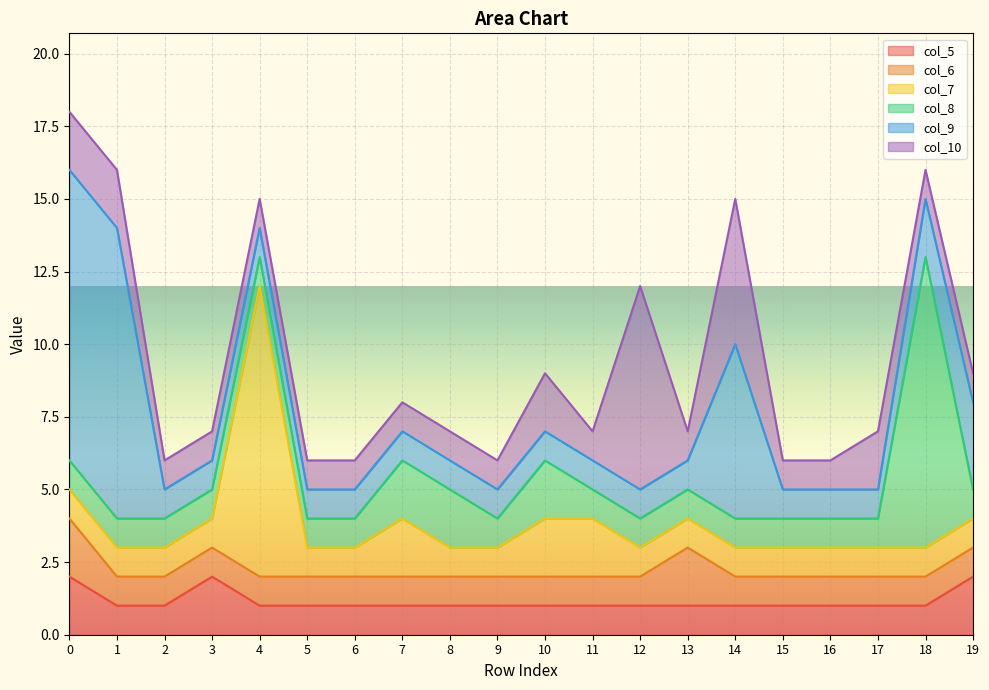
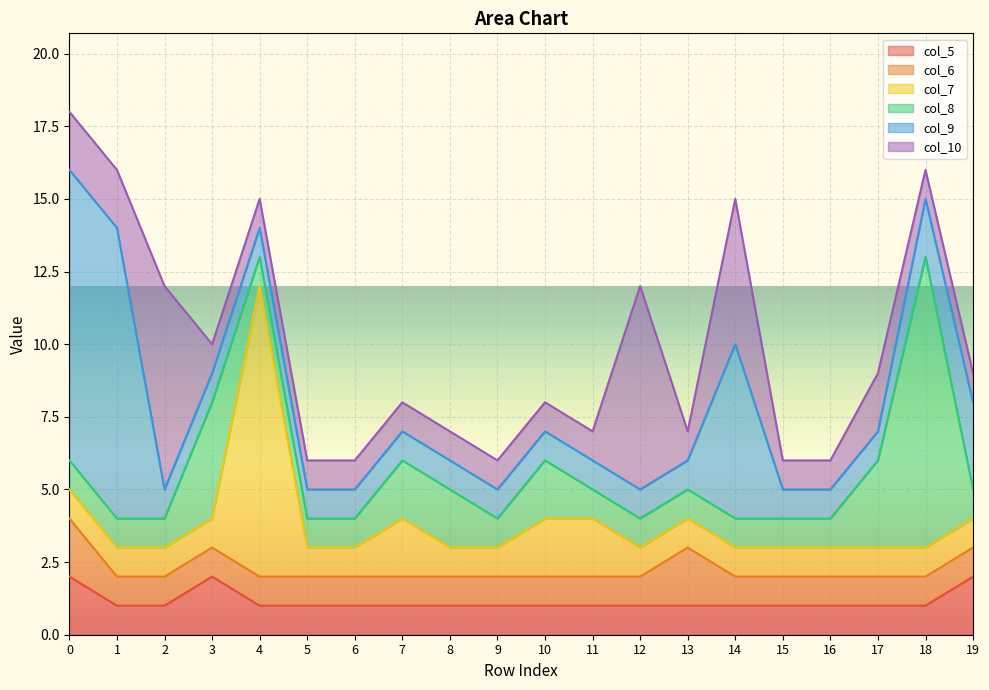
  {
    "col_8": {
      "0": 1,
      "1": 1,
      "2": 1,
-     "3": 1,
+     "3": 4,
      "4": 1,
      "5": 1,
      "6": 1,
      "7": 2,
      "8": 2,
      "9": 1,
      "10": 2,
      "11": 1,
      "12": 1,
      "13": 1,
      "14": 1,
      "15": 1,
      "16": 1,
-     "17": 1,
+     "17": 3,
      "18": 10,
      "19": 1
    },
    "col_9": {
      "0": 10,
      "1": 10,
      "2": 1,
      "3": 1,
      "4": 1,
      "5": 1,
      "6": 1,
      "7": 1,
      "8": 1,
      "9": 1,
      "10": 1,
      "11": 1,
      "12": 1,
      "13": 1,
      "14": 6,
      "15": 1,
      "16": 1,
      "17": 1,
      "18": 2,
      "19": 3
    },
    "col_10": {
      "0": 2,
      "1": 2,
-     "2": 1,
+     "2": 7,
      "3": 1,
      "4": 1,
      "5": 1,
      "6": 1,
      "7": 1,
      "8": 1,
      "9": 1,
-     "10": 2,
+     "10": 1,
      "11": 1,
      "12": 7,
      "13": 1,
      "14": 5,
      "15": 1,
      "16": 1,
      "17": 2,
      "18": 1,
      "19": 1
    }
  }
